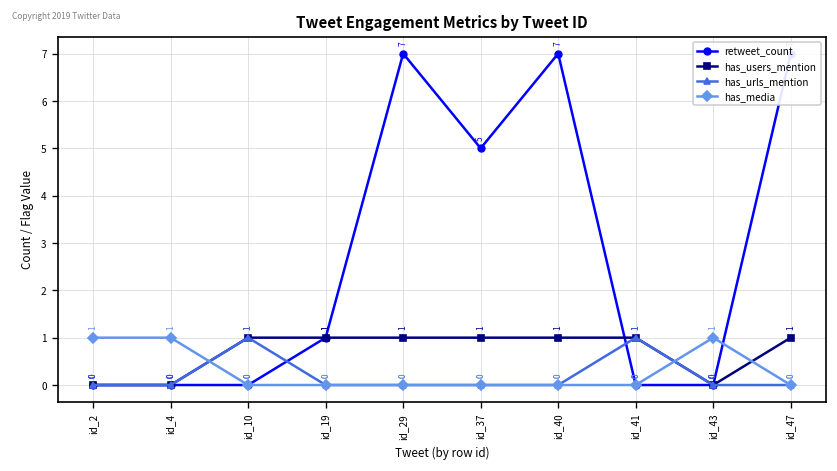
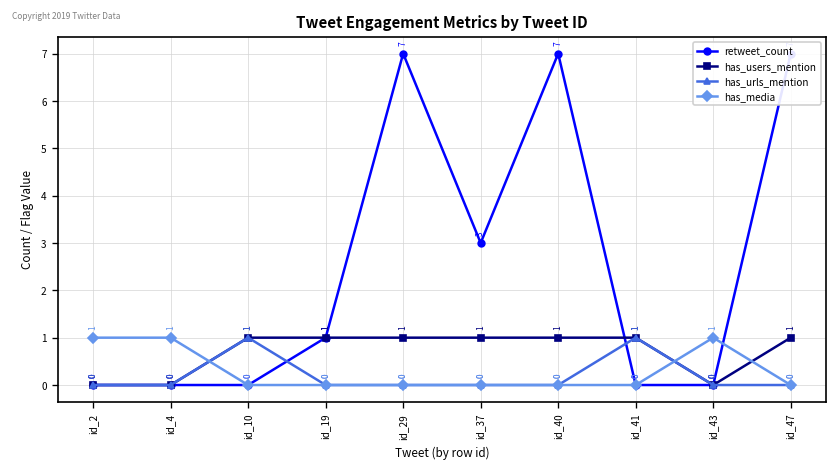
  {
    "retweet_count": {
      "id_29": 7,
-     "id_37": 5,
+     "id_37": 3,
      "id_40": 7
    },
    "has_users_mention": {
      "id_29": 1,
      "id_37": 1,
      "id_40": 1,
      "id_47": 1
    }
  }
